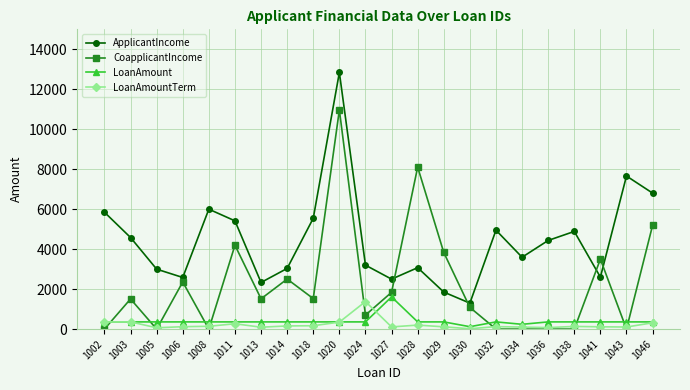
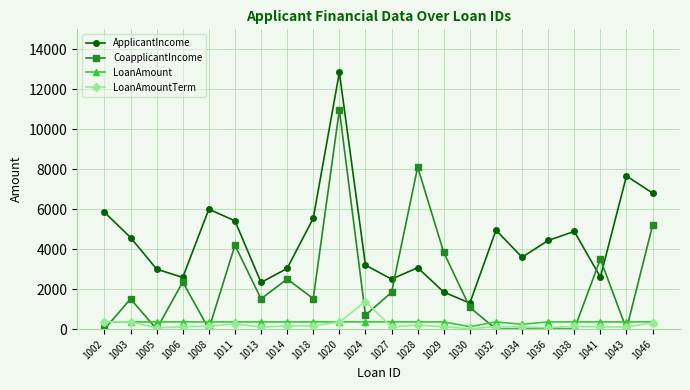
  {
    "ApplicantIncome": {
      "1002": 5800,
      "1003": 4600,
      "1005": 3000,
      "1006": 2600,
      "1008": 6000,
      "1011": 5400,
      "1013": 2300,
      "1014": 3000,
      "1018": 5500,
      "1020": 12800,
      "1024": 3200,
      "1027": 2500,
      "1028": 3100,
      "1029": 1900,
      "1030": 1300,
      "1032": 5000,
      "1034": 3600,
      "1036": 4400,
      "1038": 4900,
      "1041": 2600,
      "1043": 7700,
      "1046": 6800
    },
    "CoapplicantIncome": {
      "1002": 0,
      "1003": 1500,
      "1006": 2400,
      "1008": 0,
      "1011": 4200,
      "1013": 1500,
      "1014": 2500,
      "1018": 1500,
      "1020": 11000,
      "1024": 700,
      "1027": 1800,
      "1028": 8100,
      "1029": 3800,
      "1030": 1100,
      "1038": 0,
      "1041": 3500,
      "1046": 5200
    },
    "LoanAmount": {
      "1005": 400,
      "1006": 400,
      "1008": 400,
      "1013": 400,
      "1014": 400,
      "1018": 400,
      "1024": 400,
-     "1027": 1600,
+     "1027": 400,
      "1028": 400,
      "1029": 400,
      "1032": 400,
      "1034": 200,
      "1036": 400,
      "1038": 400,
      "1041": 400,
      "1043": 400
    },
    "LoanAmountTerm": {
      "1006": 100,
      "1008": 100,
      "1013": 100,
      "1014": 200,
      "1018": 200,
      "1024": 1400,
      "1027": 100,
      "1028": 200,
      "1029": 100,
      "1038": 100,
      "1041": 100
    }
  }
